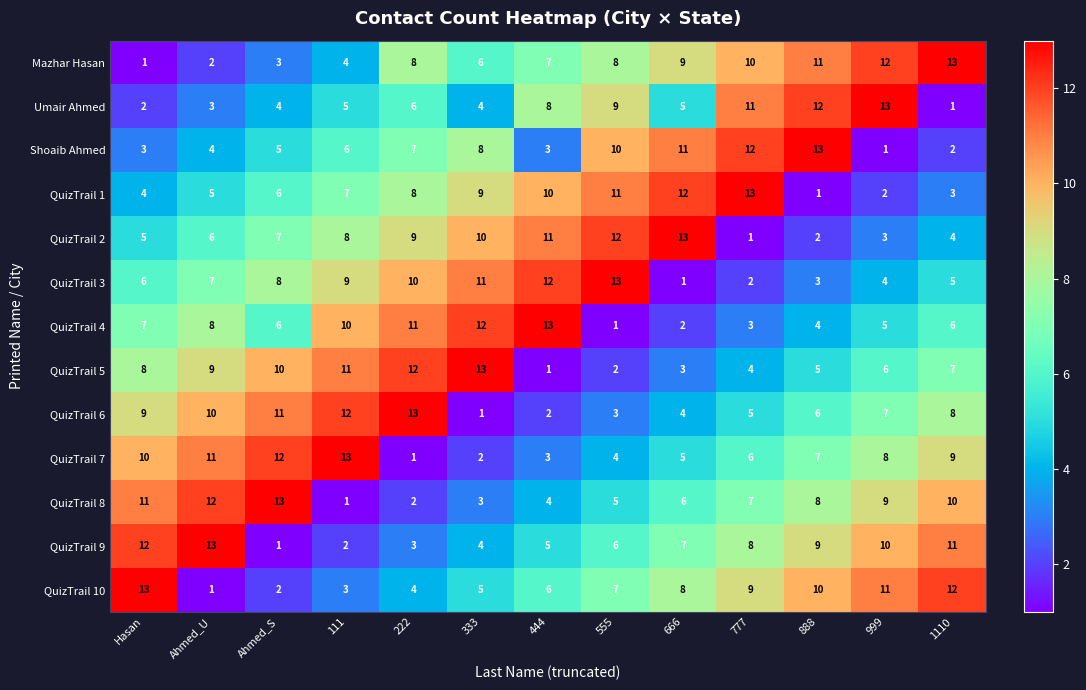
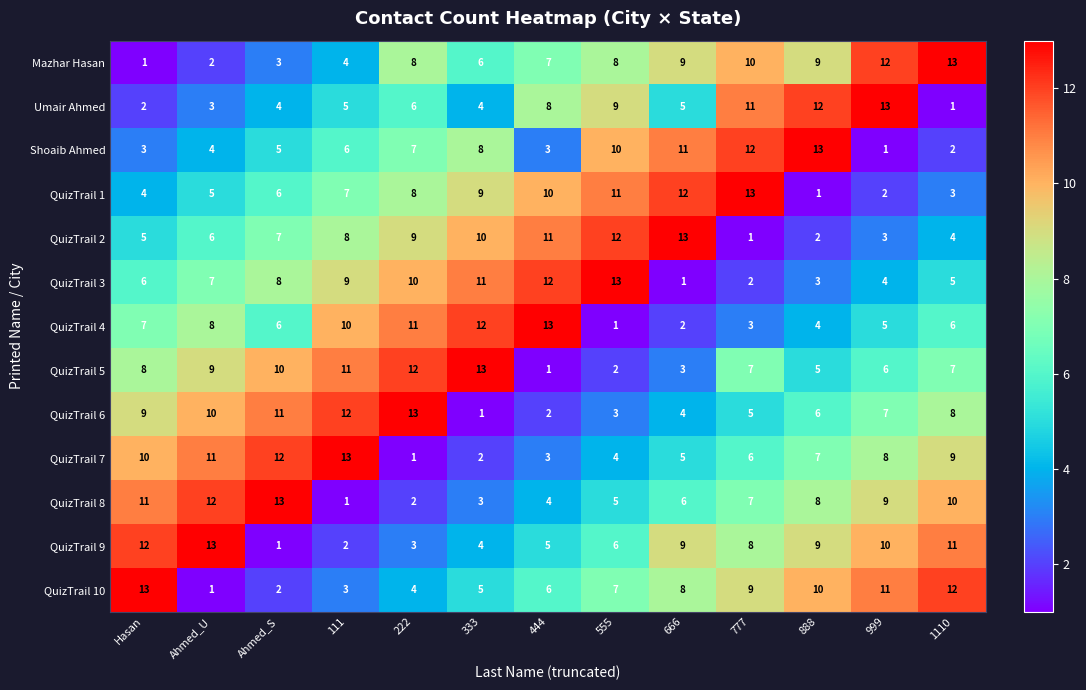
  {
    "Mazhar Hasan": {
      "Hasan": 1,
      "Ahmed_U": 2,
      "Ahmed_S": 3,
      "111": 4,
      "222": 8,
      "333": 6,
      "444": 7,
      "555": 8,
      "666": 9,
      "777": 10,
-     "888": 11,
+     "888": 9,
      "999": 12,
      "1110": 13
    },
    "Umair Ahmed": {
      "Hasan": 2,
      "Ahmed_U": 3,
      "Ahmed_S": 4,
      "111": 5,
      "222": 6,
      "333": 4,
      "444": 8,
      "555": 9,
      "666": 5,
      "777": 11,
      "888": 12,
      "999": 13,
      "1110": 1
    },
    "Shoaib Ahmed": {
      "Hasan": 3,
      "Ahmed_U": 4,
      "Ahmed_S": 5,
      "111": 6,
      "222": 7,
      "333": 8,
      "444": 3,
      "555": 10,
      "666": 11,
      "777": 12,
      "888": 13,
      "999": 1,
      "1110": 2
    },
    "QuizTrail 1": {
      "Hasan": 4,
      "Ahmed_U": 5,
      "Ahmed_S": 6,
      "111": 7,
      "222": 8,
      "333": 9,
      "444": 10,
      "555": 11,
      "666": 12,
      "777": 13,
      "888": 1,
      "999": 2,
      "1110": 3
    },
    "QuizTrail 2": {
      "Hasan": 5,
      "Ahmed_U": 6,
      "Ahmed_S": 7,
      "111": 8,
      "222": 9,
      "333": 10,
      "444": 11,
      "555": 12,
      "666": 13,
      "777": 1,
      "888": 2,
      "999": 3,
      "1110": 4
    },
    "QuizTrail 3": {
      "Hasan": 6,
      "Ahmed_U": 7,
      "Ahmed_S": 8,
      "111": 9,
      "222": 10,
      "333": 11,
      "444": 12,
      "555": 13,
      "666": 1,
      "777": 2,
      "888": 3,
      "999": 4,
      "1110": 5
    },
    "QuizTrail 4": {
      "Hasan": 7,
      "Ahmed_U": 8,
      "Ahmed_S": 6,
      "111": 10,
      "222": 11,
      "333": 12,
      "444": 13,
      "555": 1,
      "666": 2,
      "777": 3,
      "888": 4,
      "999": 5,
      "1110": 6
    },
    "QuizTrail 5": {
      "Hasan": 8,
      "Ahmed_U": 9,
      "Ahmed_S": 10,
      "111": 11,
      "222": 12,
      "333": 13,
      "444": 1,
      "555": 2,
      "666": 3,
-     "777": 4,
+     "777": 7,
      "888": 5,
      "999": 6,
      "1110": 7
    },
    "QuizTrail 6": {
      "Hasan": 9,
      "Ahmed_U": 10,
      "Ahmed_S": 11,
      "111": 12,
      "222": 13,
      "333": 1,
      "444": 2,
      "555": 3,
      "666": 4,
      "777": 5,
      "888": 6,
      "999": 7,
      "1110": 8
    },
    "QuizTrail 7": {
      "Hasan": 10,
      "Ahmed_U": 11,
      "Ahmed_S": 12,
      "111": 13,
      "222": 1,
      "333": 2,
      "444": 3,
      "555": 4,
      "666": 5,
      "777": 6,
      "888": 7,
      "999": 8,
      "1110": 9
    },
    "QuizTrail 8": {
      "Hasan": 11,
      "Ahmed_U": 12,
      "Ahmed_S": 13,
      "111": 1,
      "222": 2,
      "333": 3,
      "444": 4,
      "555": 5,
      "666": 6,
      "777": 7,
      "888": 8,
      "999": 9,
      "1110": 10
    },
    "QuizTrail 9": {
      "Hasan": 12,
      "Ahmed_U": 13,
      "Ahmed_S": 1,
      "111": 2,
      "222": 3,
      "333": 4,
      "444": 5,
      "555": 6,
-     "666": 7,
+     "666": 9,
      "777": 8,
      "888": 9,
      "999": 10,
      "1110": 11
    },
    "QuizTrail 10": {
      "Hasan": 13,
      "Ahmed_U": 1,
      "Ahmed_S": 2,
      "111": 3,
      "222": 4,
      "333": 5,
      "444": 6,
      "555": 7,
      "666": 8,
      "777": 9,
      "888": 10,
      "999": 11,
      "1110": 12
    }
  }
